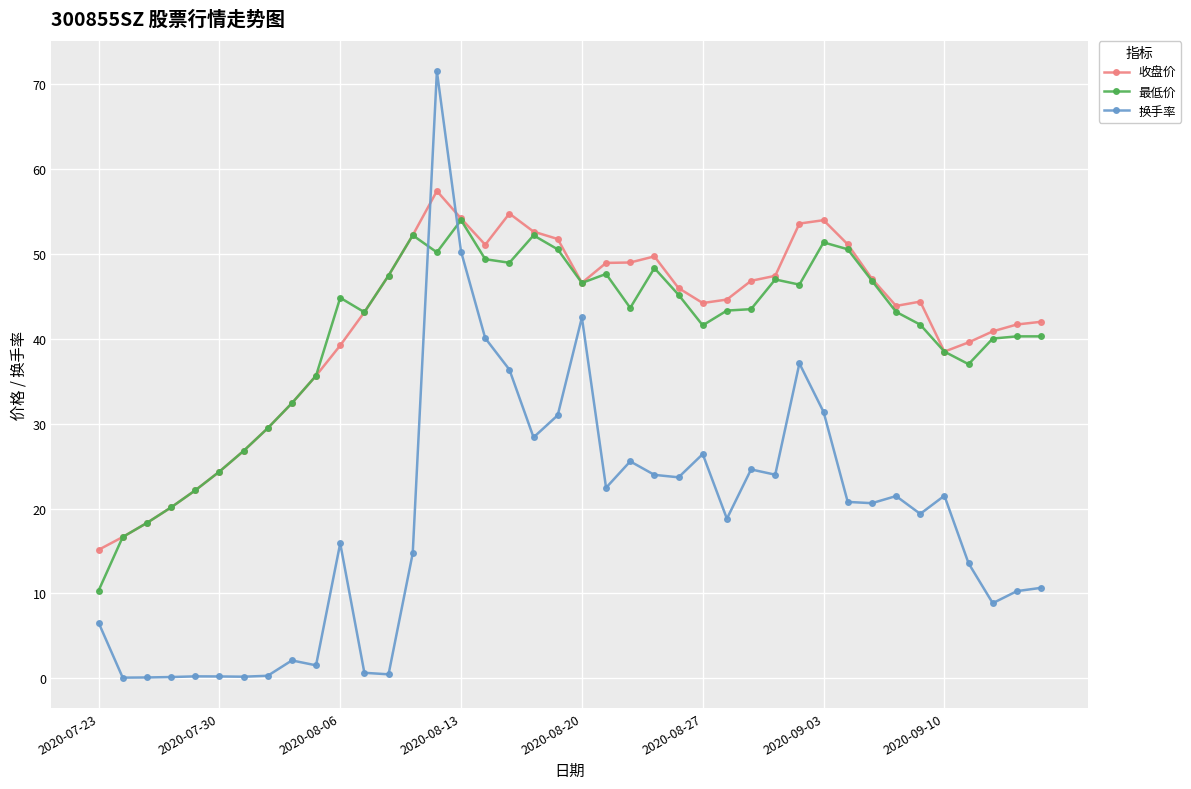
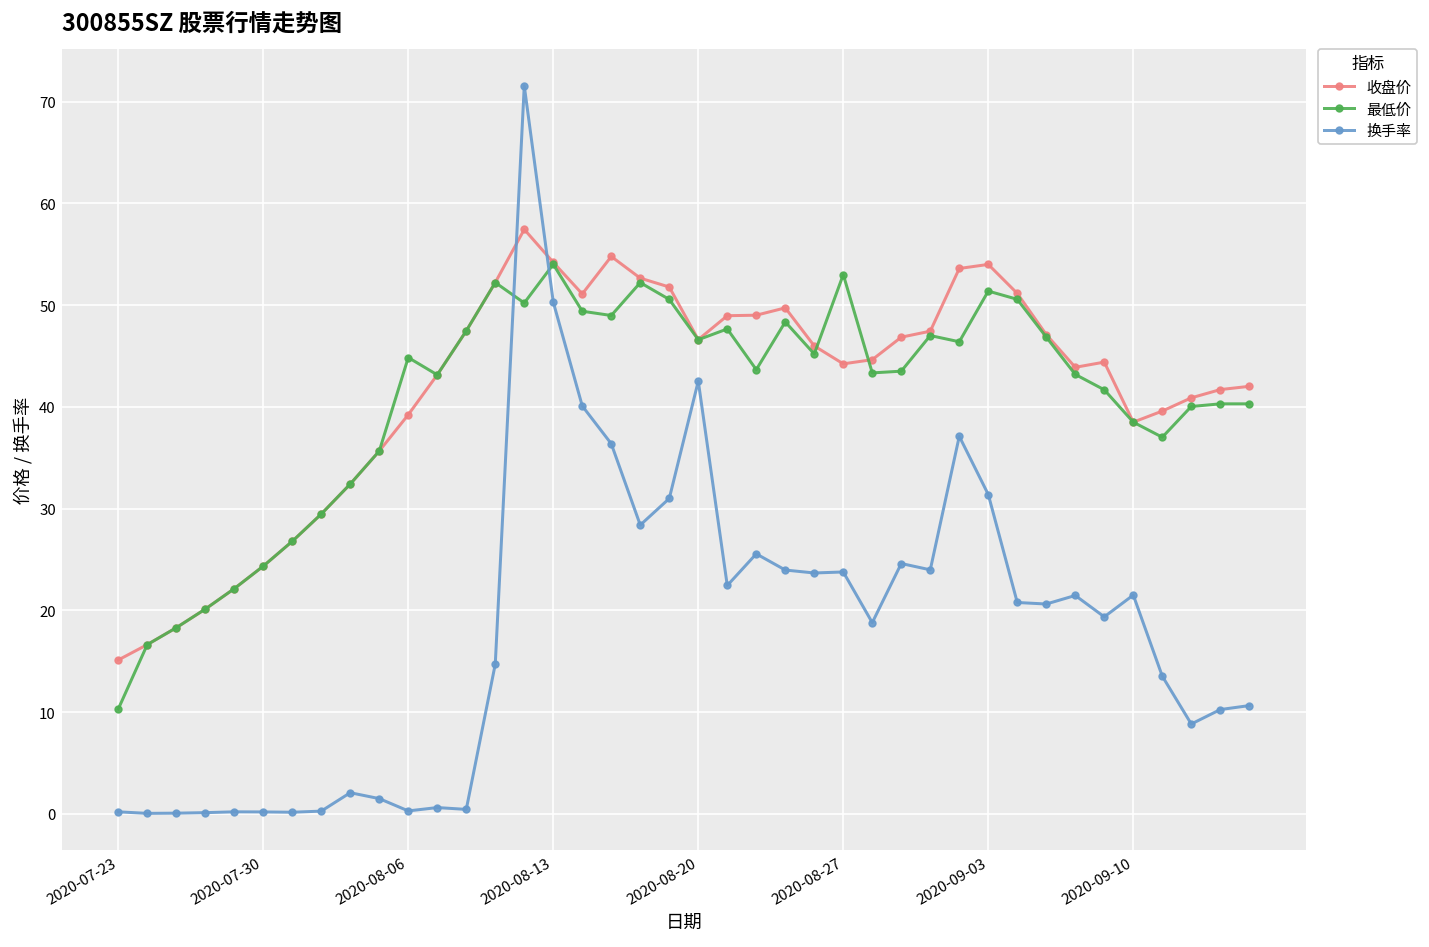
  {
    "收盘价": {
      "2020-07-23": 15,
      "2020-08-06": 39,
      "2020-08-27": 44,
      "2020-09-03": 54
    },
    "最低价": {
      "2020-07-23": 10,
      "2020-08-06": 45,
-     "2020-08-27": 42,
+     "2020-08-27": 53,
      "2020-09-03": 51
    },
    "换手率": {
-     "2020-07-23": 7,
+     "2020-07-23": 0,
      "2020-07-30": 0,
-     "2020-08-06": 16,
+     "2020-08-06": 0,
      "2020-08-13": 50,
      "2020-08-20": 43,
-     "2020-08-27": 26,
+     "2020-08-27": 24,
      "2020-09-03": 31,
      "2020-09-10": 22
    }
  }
